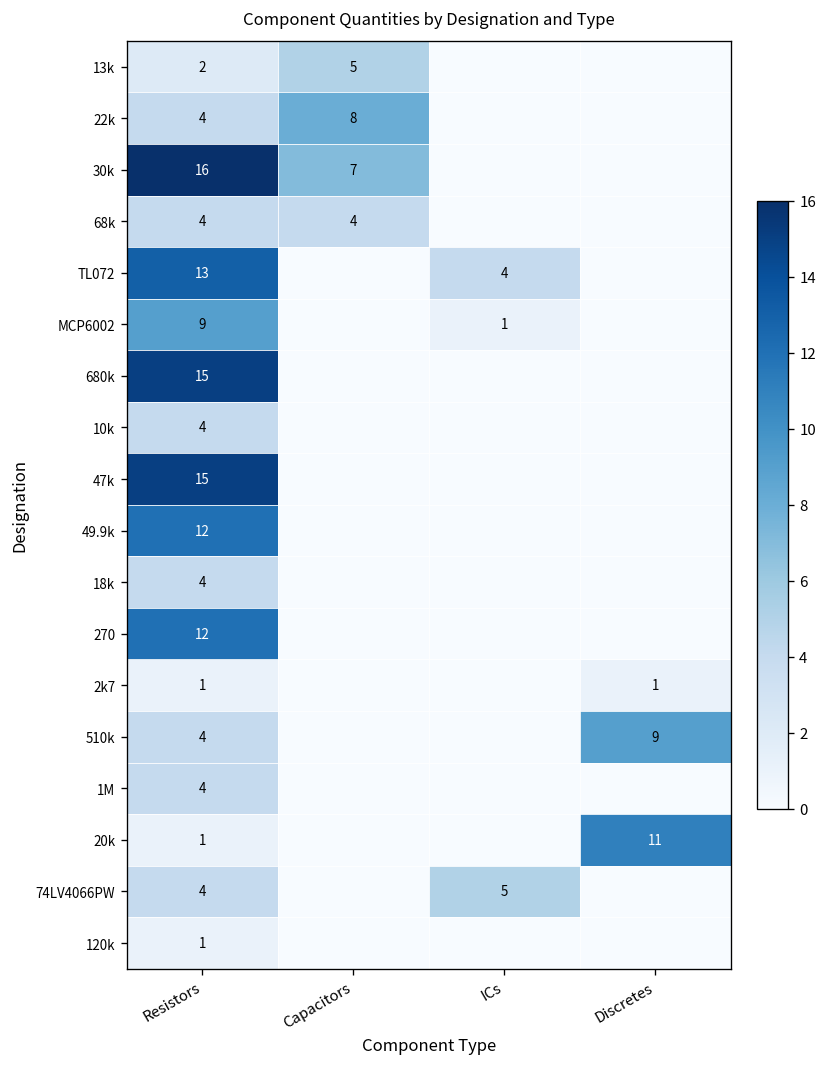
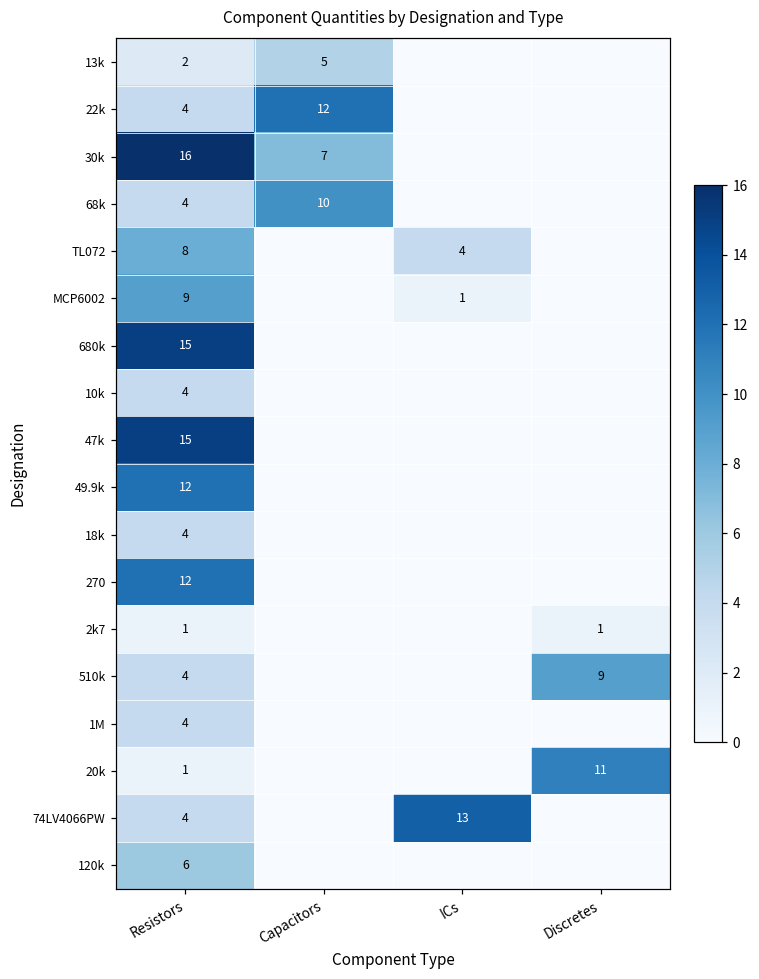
  {
    "13k": {
      "Resistors": 2,
      "Capacitors": 5
    },
    "22k": {
      "Resistors": 4,
-     "Capacitors": 8
+     "Capacitors": 12
    },
    "30k": {
      "Resistors": 16,
      "Capacitors": 7
    },
    "68k": {
      "Resistors": 4,
-     "Capacitors": 4
+     "Capacitors": 10
    },
    "TL072": {
-     "Resistors": 13,
+     "Resistors": 8,
      "ICs": 4
    },
    "MCP6002": {
      "Resistors": 9,
      "ICs": 1
    },
    "680k": {
      "Resistors": 15
    },
    "10k": {
      "Resistors": 4
    },
    "47k": {
      "Resistors": 15
    },
    "49.9k": {
      "Resistors": 12
    },
    "18k": {
      "Resistors": 4
    },
    "270": {
      "Resistors": 12
    },
    "2k7": {
      "Resistors": 1,
      "Discretes": 1
    },
    "510k": {
      "Resistors": 4,
      "Discretes": 9
    },
    "1M": {
      "Resistors": 4
    },
    "20k": {
      "Resistors": 1,
      "Discretes": 11
    },
    "74LV4066PW": {
      "Resistors": 4,
-     "ICs": 5
+     "ICs": 13
    },
    "120k": {
-     "Resistors": 1
+     "Resistors": 6
    }
  }
